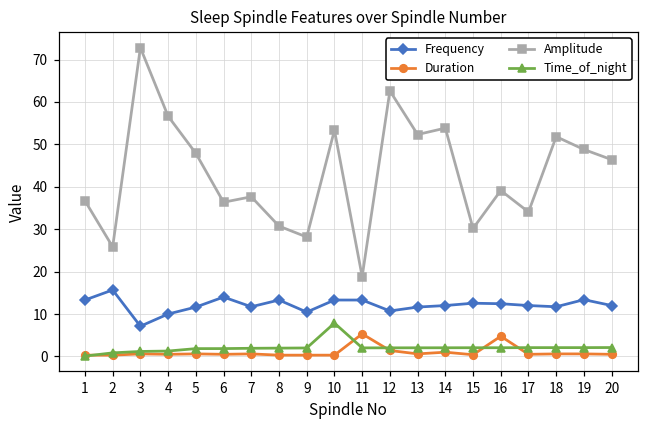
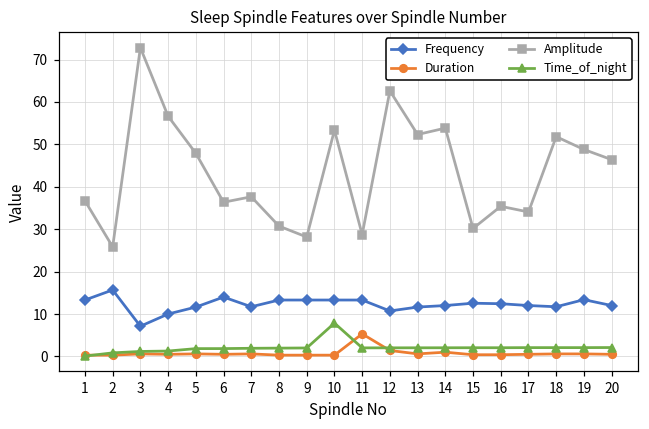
  {
    "Frequency": {
      "1": 13,
      "2": 16,
      "3": 7,
      "4": 10,
      "5": 12,
      "6": 14,
      "7": 12,
      "8": 13,
-     "9": 10,
+     "9": 13,
      "10": 13,
      "11": 13,
      "12": 11,
      "13": 12,
      "14": 12,
      "15": 13,
      "16": 12,
      "17": 12,
      "18": 12,
      "19": 13,
      "20": 12
    },
    "Duration": {
      "4": 1,
      "5": 1,
      "6": 1,
      "7": 1,
      "8": 0,
      "9": 0,
      "10": 0,
      "11": 5,
      "13": 1,
      "14": 1,
      "15": 0,
-     "16": 5,
+     "16": 0,
      "17": 1,
      "18": 1,
      "19": 1,
      "20": 1
    },
    "Amplitude": {
      "1": 37,
      "2": 26,
      "3": 73,
      "4": 57,
      "5": 48,
      "6": 36,
      "7": 38,
      "8": 31,
      "9": 28,
      "10": 53,
-     "11": 19,
+     "11": 29,
      "12": 63,
      "13": 52,
      "14": 54,
      "15": 30,
-     "16": 39,
+     "16": 35,
      "17": 34,
      "18": 52,
      "19": 49,
      "20": 46
    },
    "Time_of_night": {
      "4": 1,
      "5": 2,
      "6": 2,
      "7": 2,
      "8": 2,
      "9": 2,
      "10": 8,
      "11": 2,
      "13": 2,
      "14": 2,
      "15": 2,
      "16": 2,
      "17": 2,
      "18": 2,
      "19": 2,
      "20": 2
    }
  }
